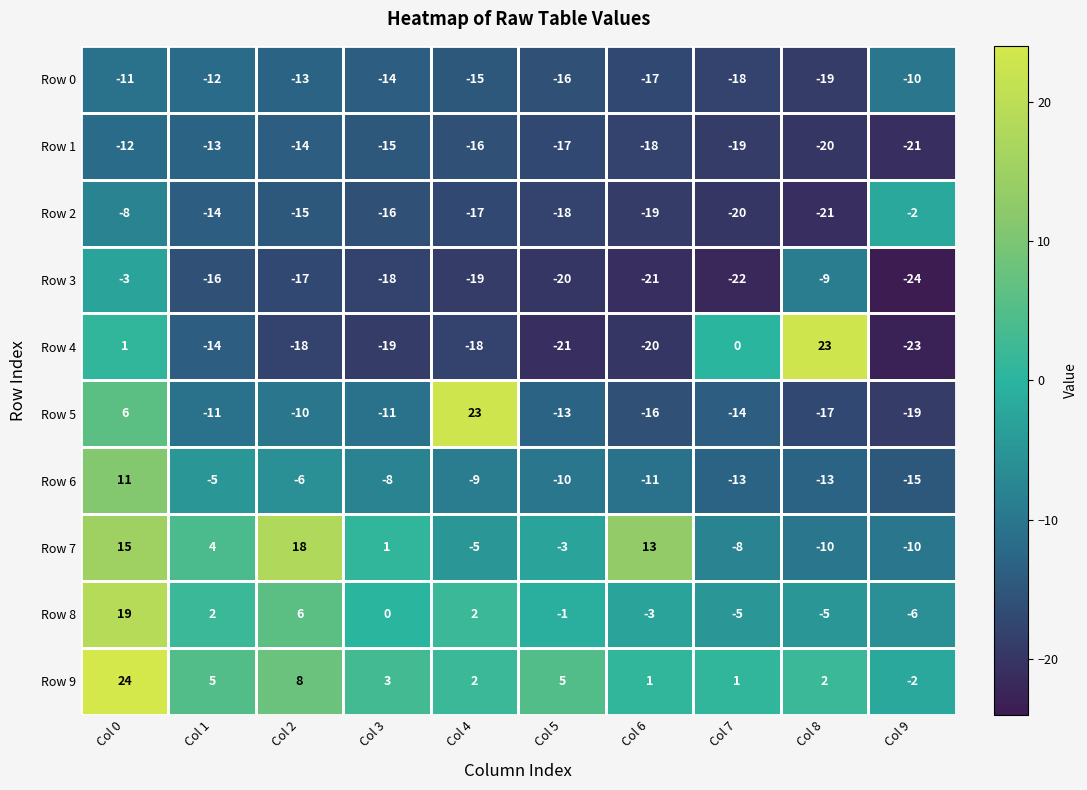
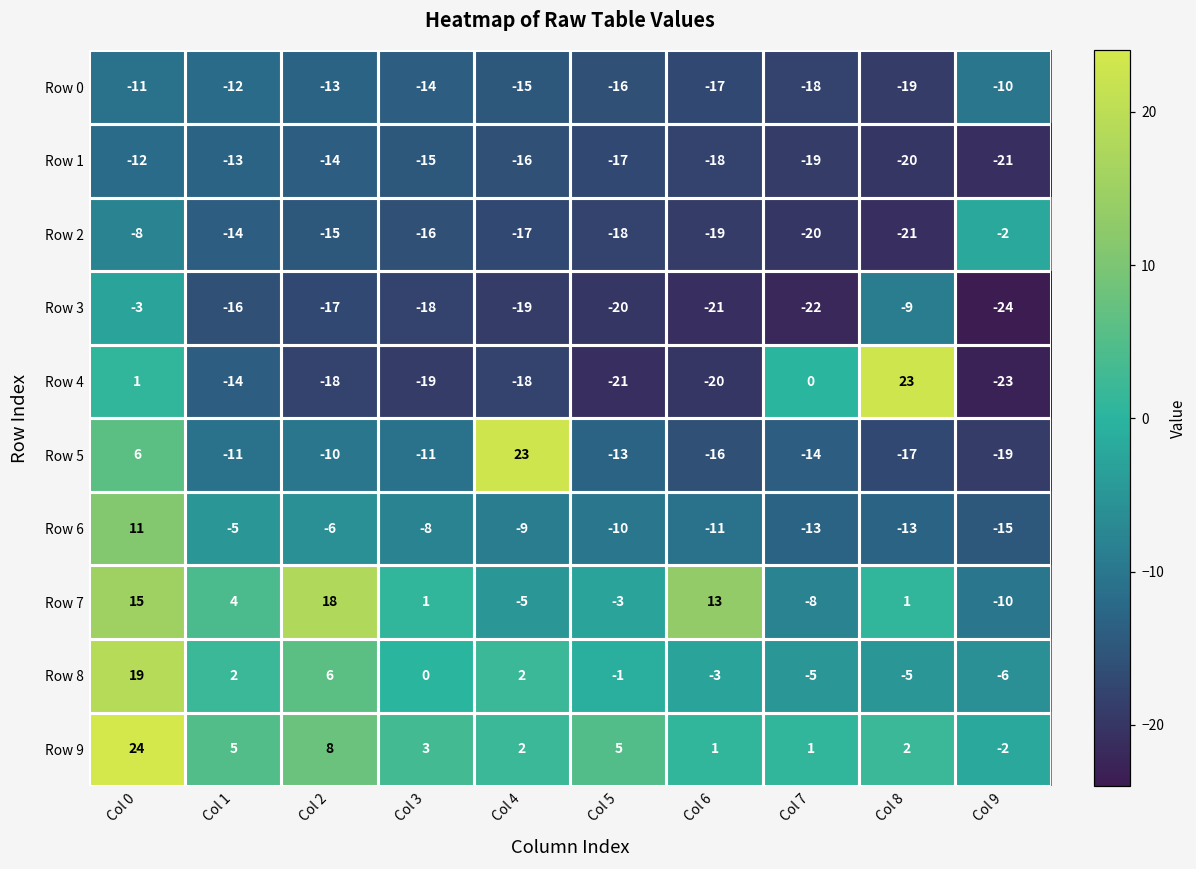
  {
    "Row 0": {
      "Col 0": -11,
      "Col 1": -12,
      "Col 2": -13,
      "Col 3": -14,
      "Col 4": -15,
      "Col 5": -16,
      "Col 6": -17,
      "Col 7": -18,
      "Col 8": -19,
      "Col 9": -10
    },
    "Row 1": {
      "Col 0": -12,
      "Col 1": -13,
      "Col 2": -14,
      "Col 3": -15,
      "Col 4": -16,
      "Col 5": -17,
      "Col 6": -18,
      "Col 7": -19,
      "Col 8": -20,
      "Col 9": -21
    },
    "Row 2": {
      "Col 0": -8,
      "Col 1": -14,
      "Col 2": -15,
      "Col 3": -16,
      "Col 4": -17,
      "Col 5": -18,
      "Col 6": -19,
      "Col 7": -20,
      "Col 8": -21,
      "Col 9": -2
    },
    "Row 3": {
      "Col 0": -3,
      "Col 1": -16,
      "Col 2": -17,
      "Col 3": -18,
      "Col 4": -19,
      "Col 5": -20,
      "Col 6": -21,
      "Col 7": -22,
      "Col 8": -9,
      "Col 9": -24
    },
    "Row 4": {
      "Col 0": 1,
      "Col 1": -14,
      "Col 2": -18,
      "Col 3": -19,
      "Col 4": -18,
      "Col 5": -21,
      "Col 6": -20,
      "Col 7": 0,
      "Col 8": 23,
      "Col 9": -23
    },
    "Row 5": {
      "Col 0": 6,
      "Col 1": -11,
      "Col 2": -10,
      "Col 3": -11,
      "Col 4": 23,
      "Col 5": -13,
      "Col 6": -16,
      "Col 7": -14,
      "Col 8": -17,
      "Col 9": -19
    },
    "Row 6": {
      "Col 0": 11,
      "Col 1": -5,
      "Col 2": -6,
      "Col 3": -8,
      "Col 4": -9,
      "Col 5": -10,
      "Col 6": -11,
      "Col 7": -13,
      "Col 8": -13,
      "Col 9": -15
    },
    "Row 7": {
      "Col 0": 15,
      "Col 1": 4,
      "Col 2": 18,
      "Col 3": 1,
      "Col 4": -5,
      "Col 5": -3,
      "Col 6": 13,
      "Col 7": -8,
-     "Col 8": -10,
+     "Col 8": 1,
      "Col 9": -10
    },
    "Row 8": {
      "Col 0": 19,
      "Col 1": 2,
      "Col 2": 6,
      "Col 3": 0,
      "Col 4": 2,
      "Col 5": -1,
      "Col 6": -3,
      "Col 7": -5,
      "Col 8": -5,
      "Col 9": -6
    },
    "Row 9": {
      "Col 0": 24,
      "Col 1": 5,
      "Col 2": 8,
      "Col 3": 3,
      "Col 4": 2,
      "Col 5": 5,
      "Col 6": 1,
      "Col 7": 1,
      "Col 8": 2,
      "Col 9": -2
    }
  }
